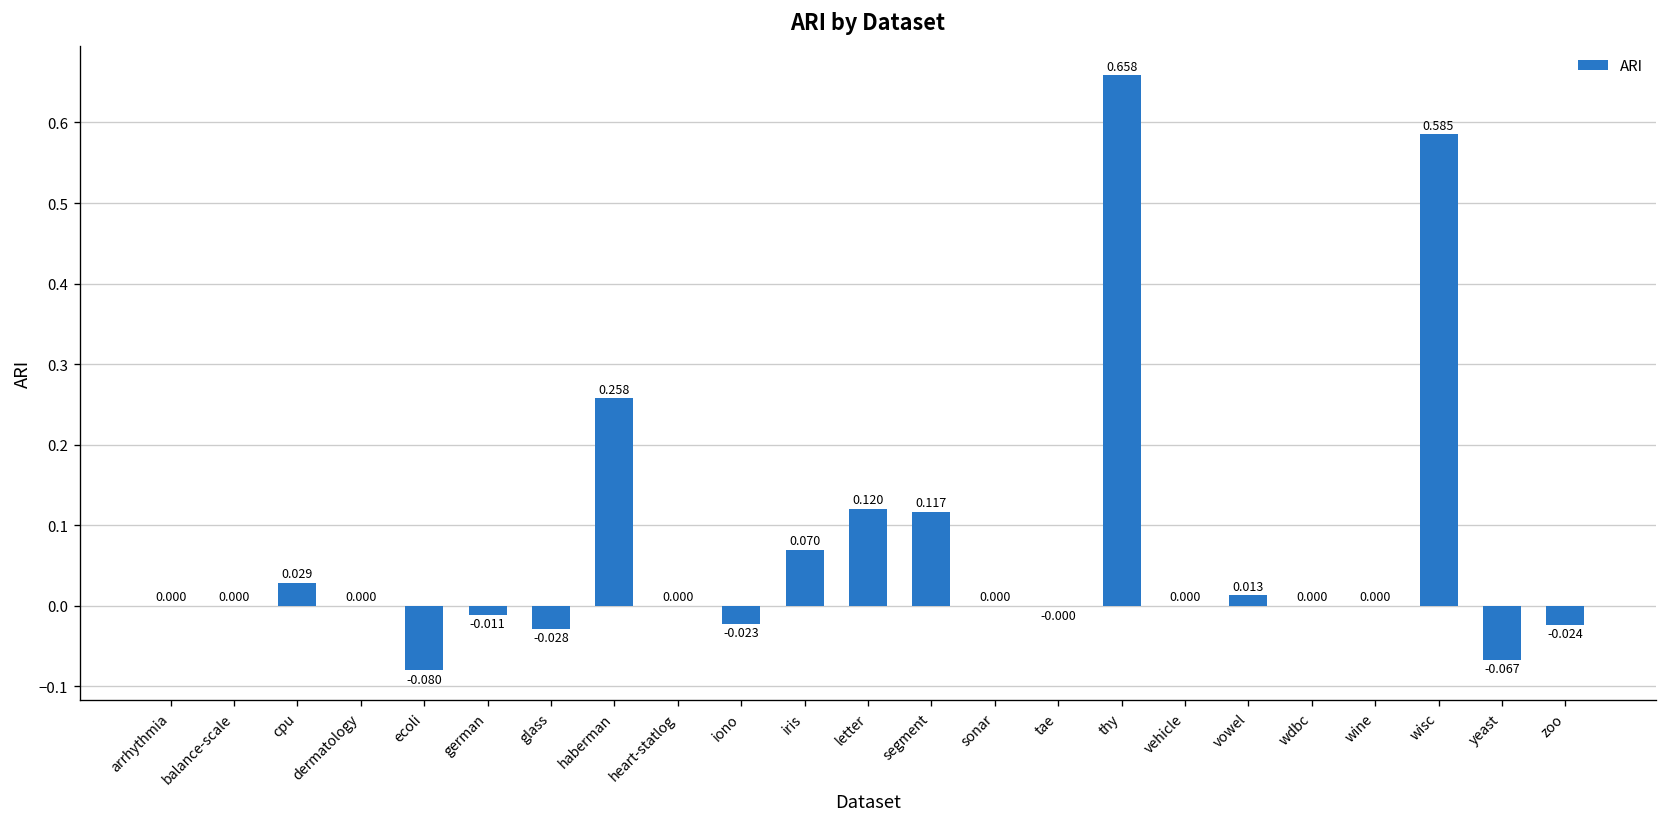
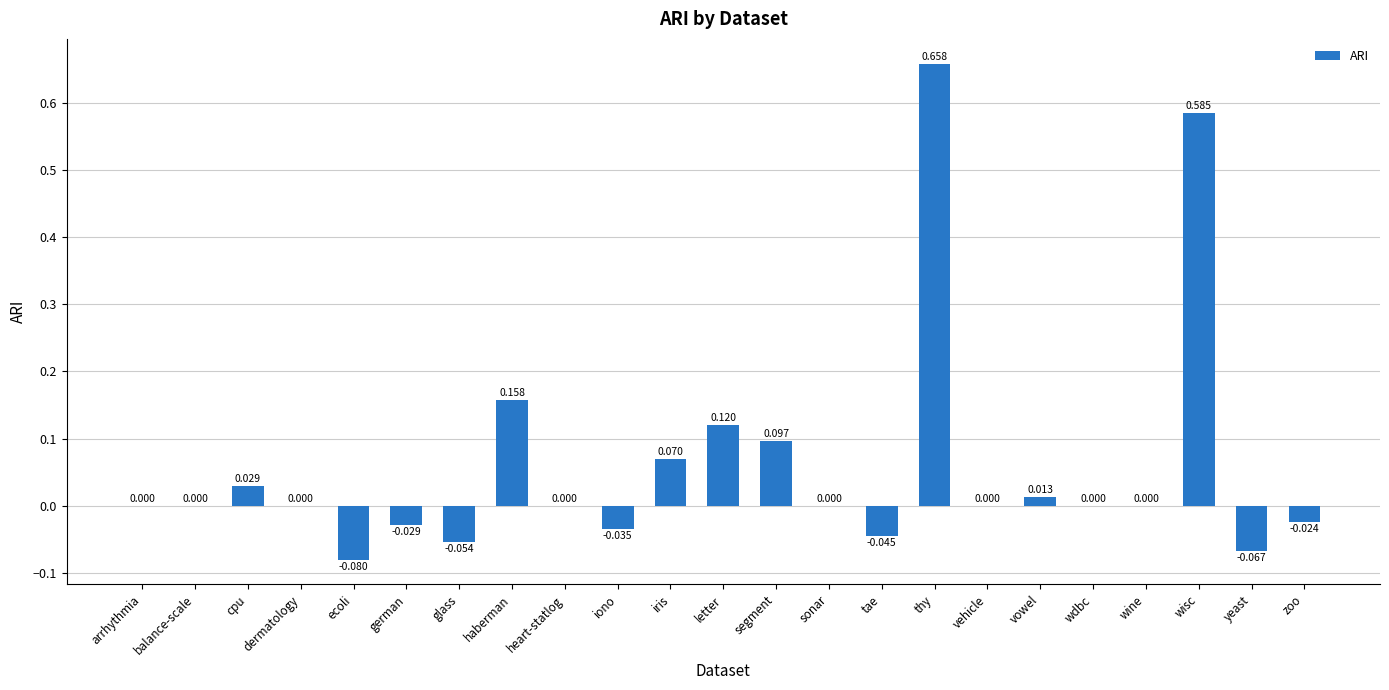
  {
    "arrhythmia": 0.000,
    "balance-scale": 0.000,
    "cpu": 0.029,
    "dermatology": 0.000,
    "ecoli": -0.080,
-   "german": -0.011,
-   "glass": -0.028,
-   "haberman": 0.258,
+   "german": -0.029,
+   "glass": -0.054,
+   "haberman": 0.158,
    "heart-statlog": 0.000,
-   "iono": -0.023,
+   "iono": -0.035,
    "iris": 0.070,
    "letter": 0.120,
-   "segment": 0.117,
+   "segment": 0.097,
    "sonar": 0.000,
-   "tae": -0.000,
+   "tae": -0.045,
    "thy": 0.658,
    "vehicle": 0.000,
    "vowel": 0.013,
    "wdbc": 0.000,
    "wine": 0.000,
    "wisc": 0.585,
    "yeast": -0.067,
    "zoo": -0.024
  }
